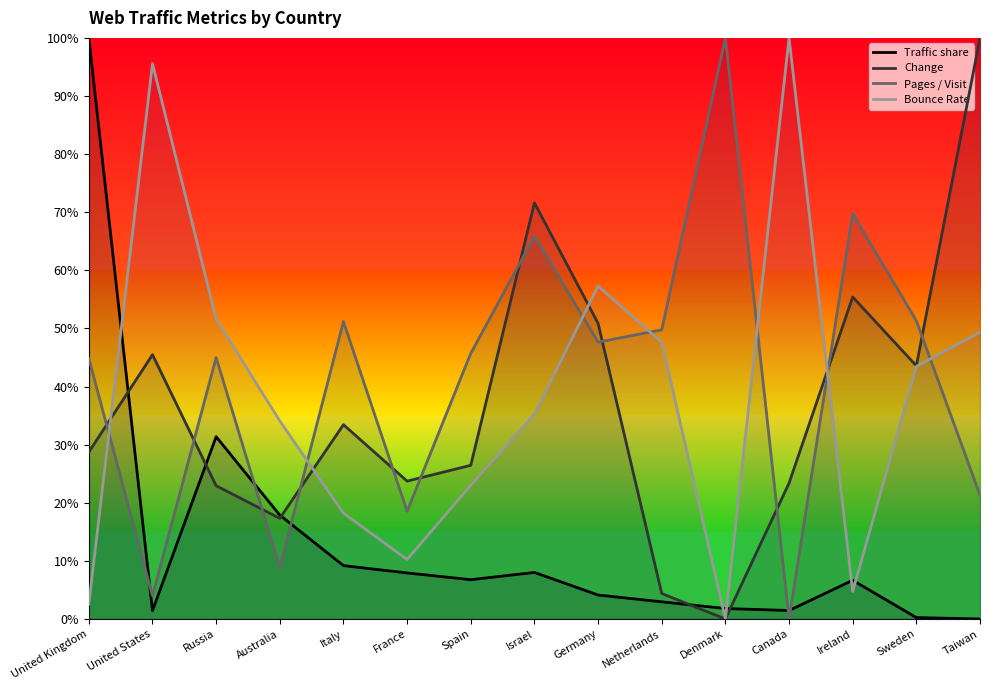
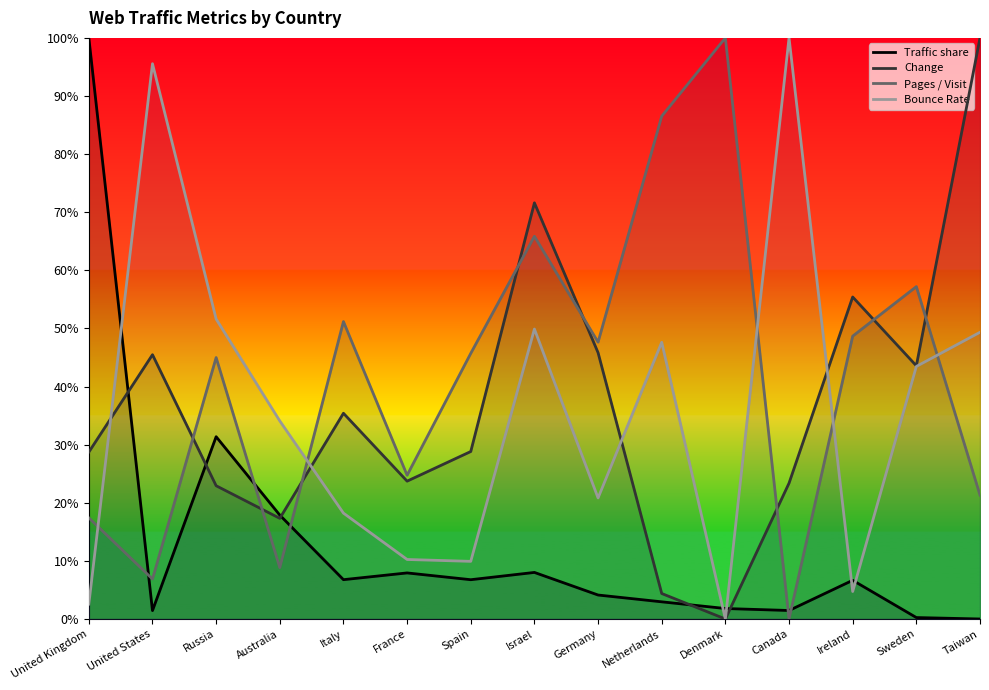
  {
    "Traffic share": {
      "United Kingdom": "100%",
      "United States": "1%",
      "Russia": "31%",
      "Australia": "18%",
-     "Italy": "9%",
+     "Italy": "7%",
      "France": "8%",
      "Spain": "7%",
      "Israel": "8%",
      "Germany": "4%",
      "Netherlands": "3%",
      "Denmark": "2%",
      "Canada": "1%",
      "Ireland": "7%",
      "Sweden": "0%",
      "Taiwan": "0%"
    },
    "Change": {
      "United Kingdom": "29%",
      "United States": "45%",
      "Russia": "23%",
      "Australia": "17%",
-     "Italy": "33%",
+     "Italy": "35%",
      "France": "24%",
-     "Spain": "26%",
+     "Spain": "29%",
      "Israel": "72%",
-     "Germany": "51%",
+     "Germany": "46%",
      "Netherlands": "4%",
      "Canada": "23%",
      "Ireland": "55%",
      "Taiwan": "100%"
    },
    "Pages / Visit": {
-     "United Kingdom": "45%",
-     "United States": "4%",
+     "United Kingdom": "17%",
+     "United States": "7%",
      "Russia": "45%",
      "Australia": "9%",
      "Italy": "51%",
-     "France": "19%",
+     "France": "25%",
      "Spain": "46%",
      "Israel": "66%",
      "Germany": "48%",
-     "Netherlands": "50%",
+     "Netherlands": "87%",
      "Denmark": "100%",
      "Canada": "0%",
-     "Ireland": "70%",
-     "Sweden": "51%",
+     "Ireland": "49%",
+     "Sweden": "57%",
      "Taiwan": "21%"
    },
    "Bounce Rate": {
      "United Kingdom": "3%",
      "United States": "96%",
      "Russia": "52%",
      "Australia": "34%",
      "Italy": "18%",
      "France": "10%",
-     "Spain": "23%",
-     "Israel": "35%",
-     "Germany": "57%",
+     "Spain": "10%",
+     "Israel": "50%",
+     "Germany": "21%",
      "Netherlands": "48%",
      "Canada": "100%",
      "Ireland": "5%",
      "Taiwan": "49%"
    }
  }
